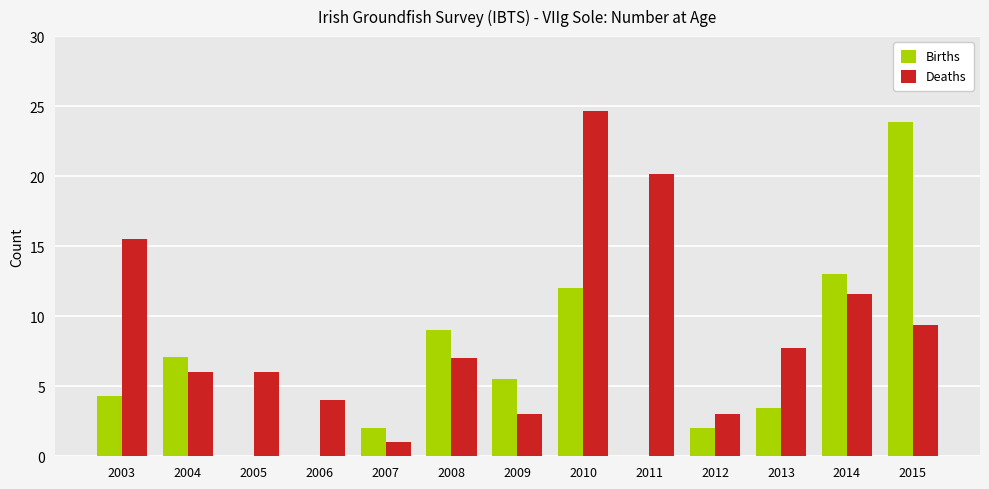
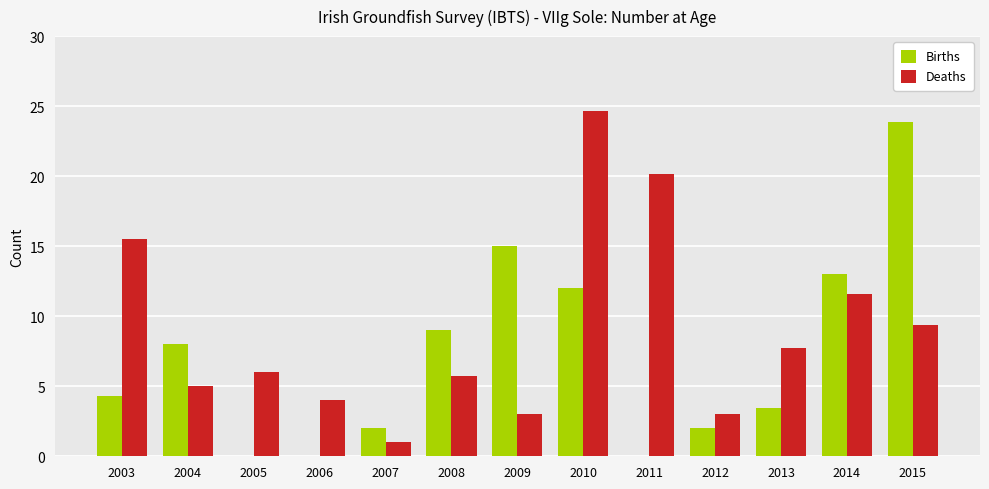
  {
    "Births": {
      "2003": 4.3,
-     "2004": 7.1,
+     "2004": 8.0,
      "2005": 0.0,
      "2006": 0.0,
      "2007": 2.0,
      "2008": 9.0,
-     "2009": 5.5,
+     "2009": 15.0,
      "2010": 12.0,
      "2011": 0.0,
      "2012": 2.0,
      "2013": 3.4,
      "2014": 13.0,
      "2015": 23.9
    },
    "Deaths": {
      "2003": 15.5,
-     "2004": 6,
+     "2004": 5,
      "2005": 6.0,
      "2006": 4.0,
      "2007": 1.0,
-     "2008": 7.0,
+     "2008": 5.7,
      "2009": 3.0,
      "2010": 24.7,
      "2011": 20.1,
      "2012": 3.0,
      "2013": 7.7,
      "2014": 11.6,
      "2015": 9.4
    }
  }
